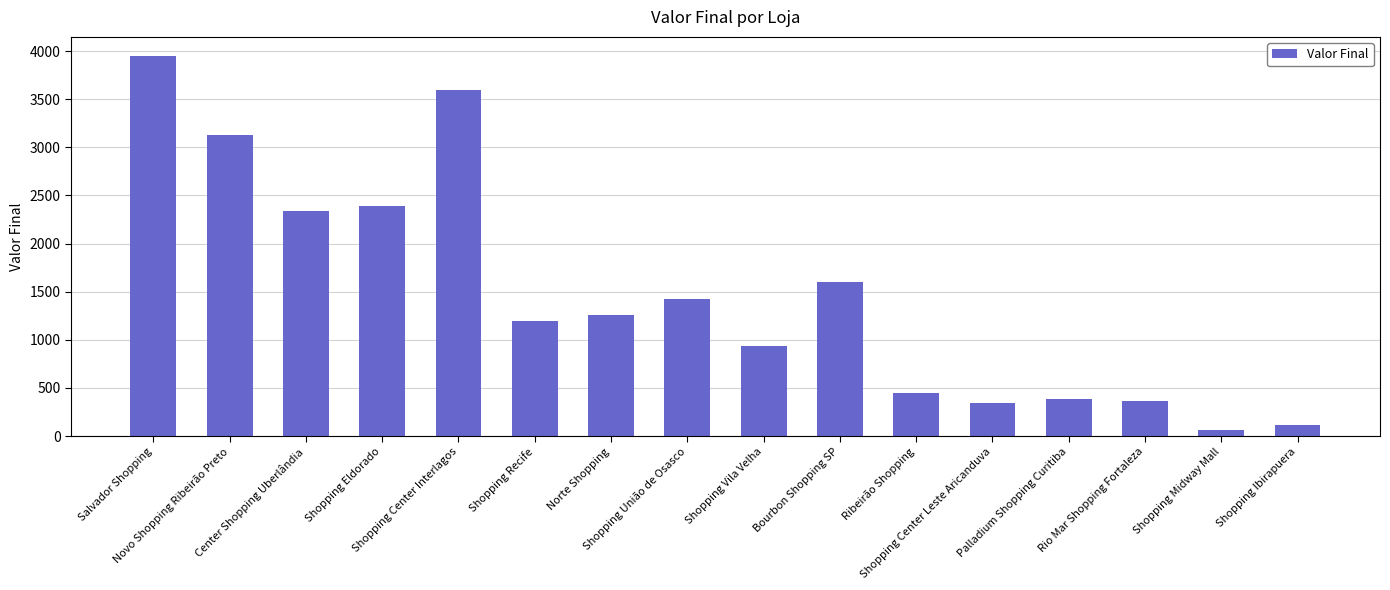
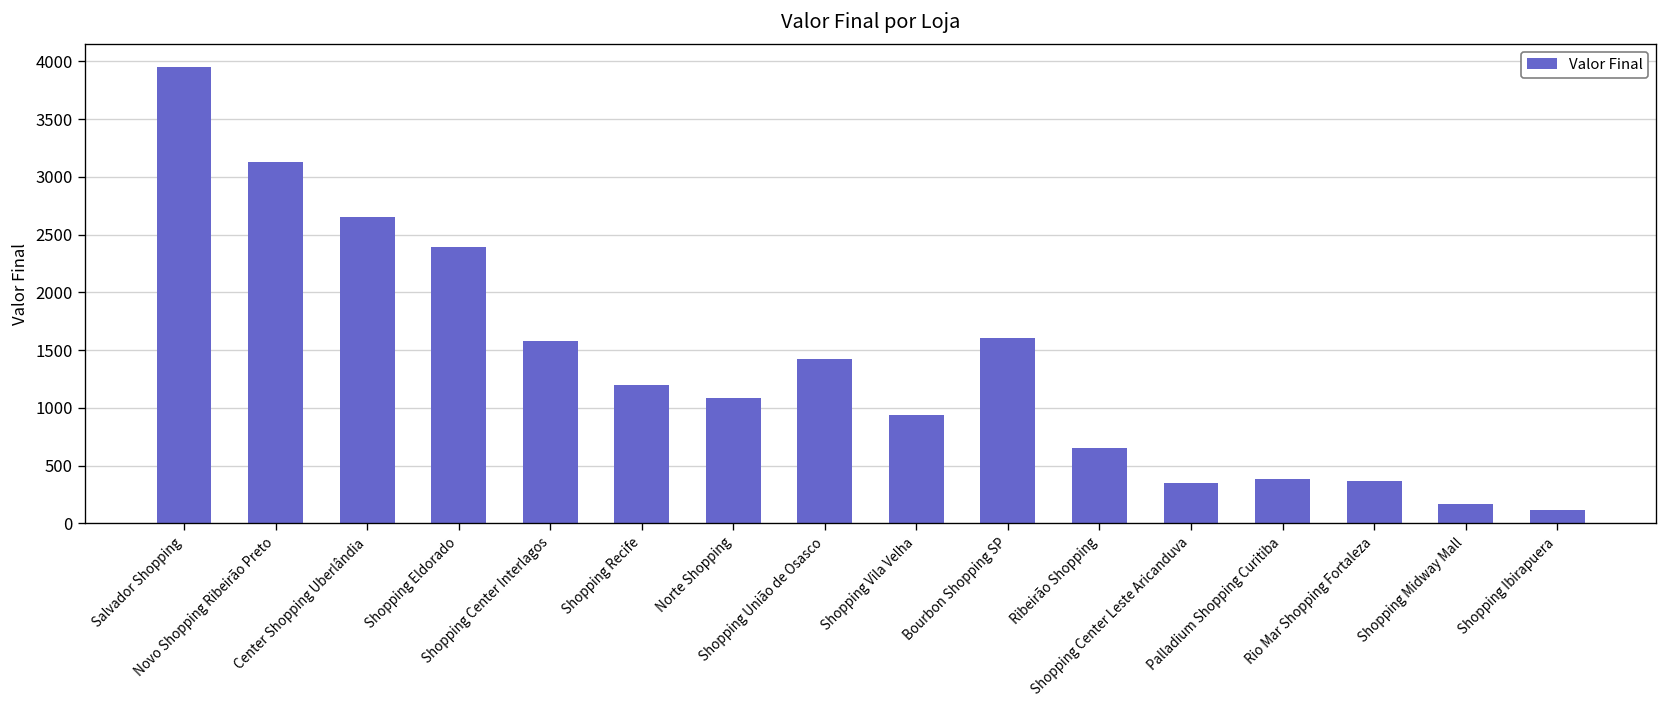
  {
    "Salvador Shopping": 4000,
    "Novo Shopping Ribeirão Preto": 3100,
-   "Center Shopping Uberlândia": 2300,
+   "Center Shopping Uberlândia": 2700,
    "Shopping Eldorado": 2400,
-   "Shopping Center Interlagos": 3600,
+   "Shopping Center Interlagos": 1600,
    "Shopping Recife": 1200,
-   "Norte Shopping": 1300,
+   "Norte Shopping": 1100,
    "Shopping União de Osasco": 1400,
    "Shopping Vila Velha": 900,
    "Bourbon Shopping SP": 1600,
-   "Ribeirão Shopping": 400,
+   "Ribeirão Shopping": 700,
    "Shopping Center Leste Aricanduva": 300,
    "Palladium Shopping Curitiba": 400,
    "Rio Mar Shopping Fortaleza": 400,
-   "Shopping Midway Mall": 100,
+   "Shopping Midway Mall": 200,
    "Shopping Ibirapuera": 100
  }
